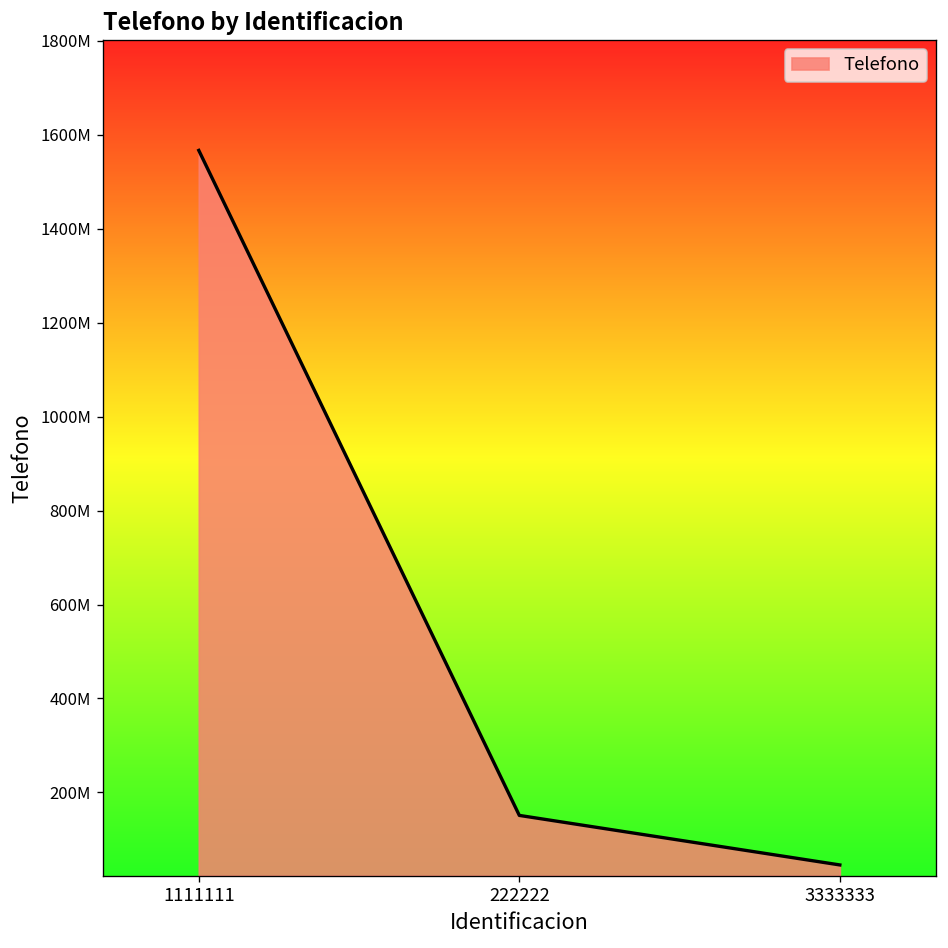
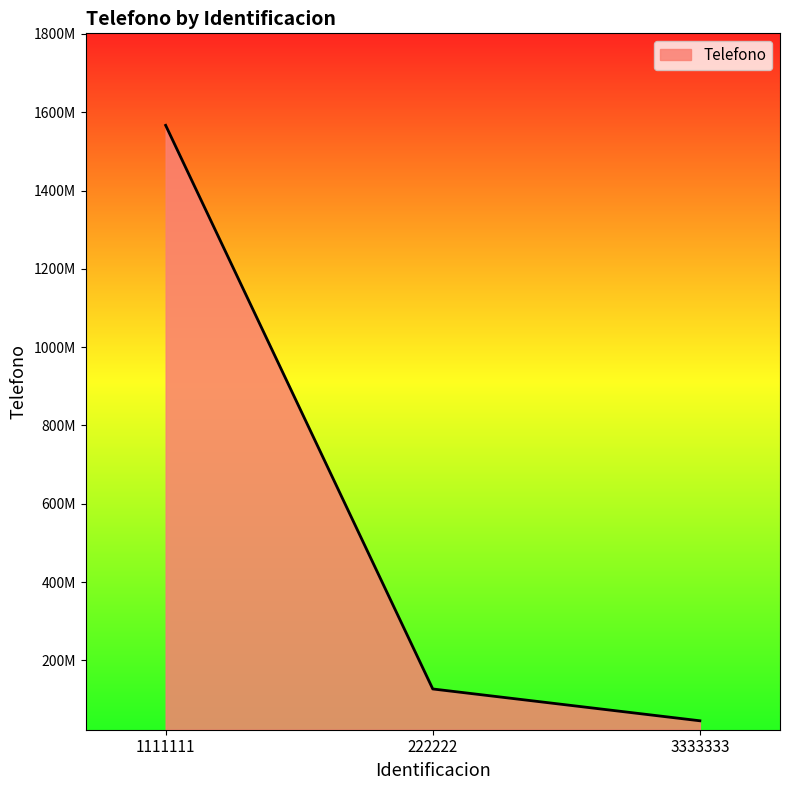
  {
    "1111111": 1570000000,
-   "222222": 150000000,
+   "222222": 130000000,
    "3333333": 50000000
  }
